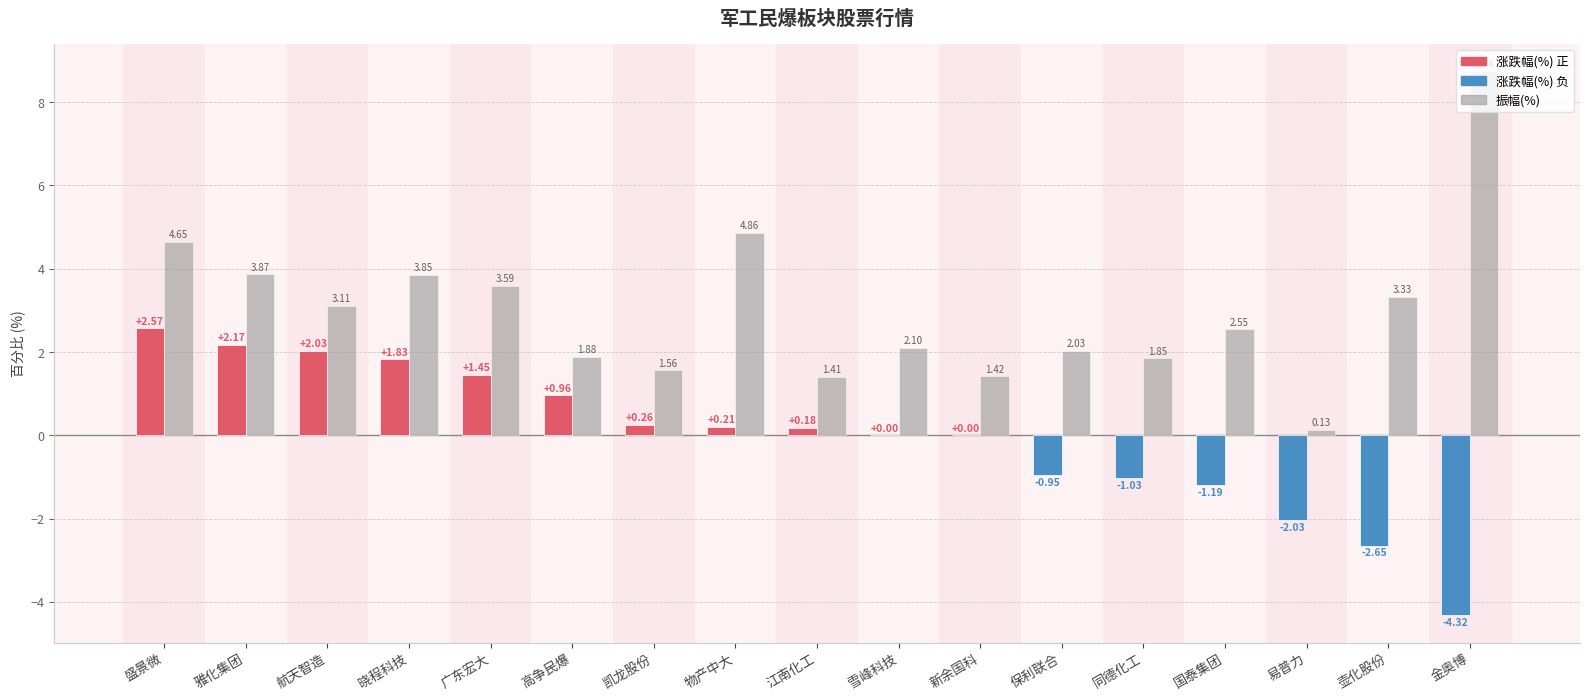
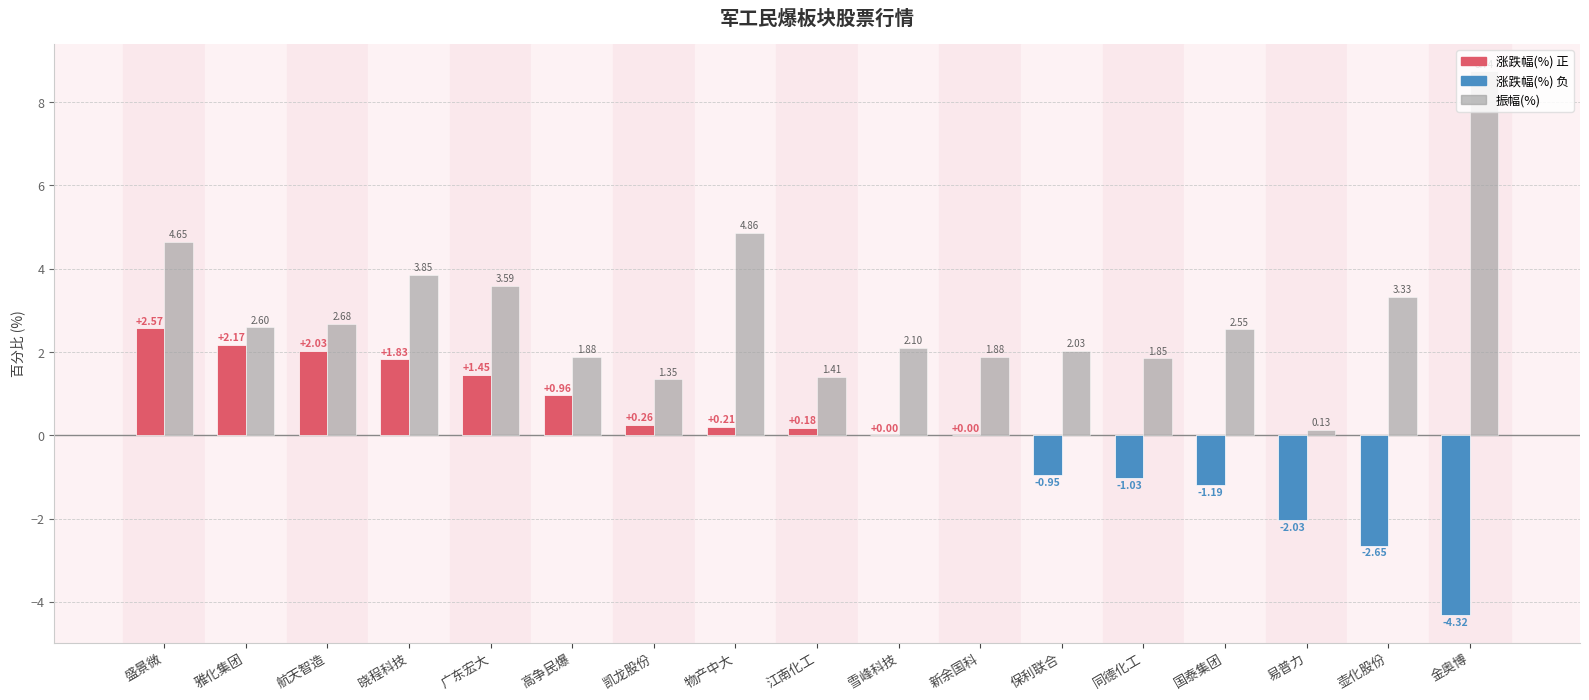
  {
    "振幅(%)": {
      "盛景微": 4.65,
-     "雅化集团": 3.87,
-     "航天智造": 3.11,
+     "雅化集团": 2.60,
+     "航天智造": 2.68,
      "晓程科技": 3.85,
      "广东宏大": 3.59,
      "高争民爆": 1.88,
-     "凯龙股份": 1.56,
+     "凯龙股份": 1.35,
      "物产中大": 4.86,
      "江南化工": 1.41,
      "雪峰科技": 2.10,
-     "新余国科": 1.42,
+     "新余国科": 1.88,
      "保利联合": 2.03,
      "同德化工": 1.85,
      "国泰集团": 2.55,
      "易普力": 0.13,
      "壶化股份": 3.33
    }
  }
